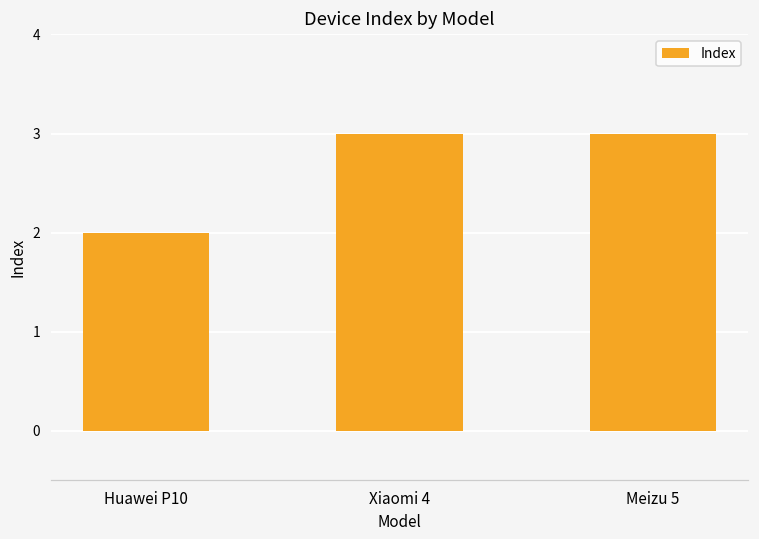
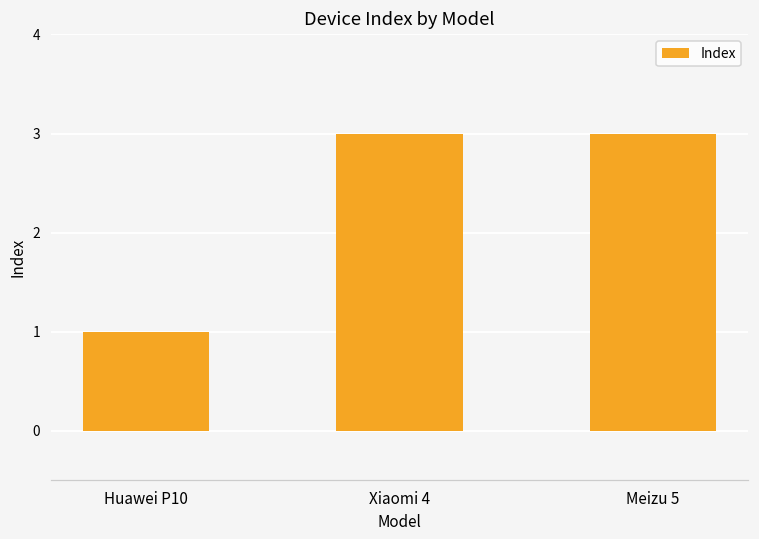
  {
-   "Huawei P10": 2,
+   "Huawei P10": 1,
    "Xiaomi 4": 3,
    "Meizu 5": 3
  }
